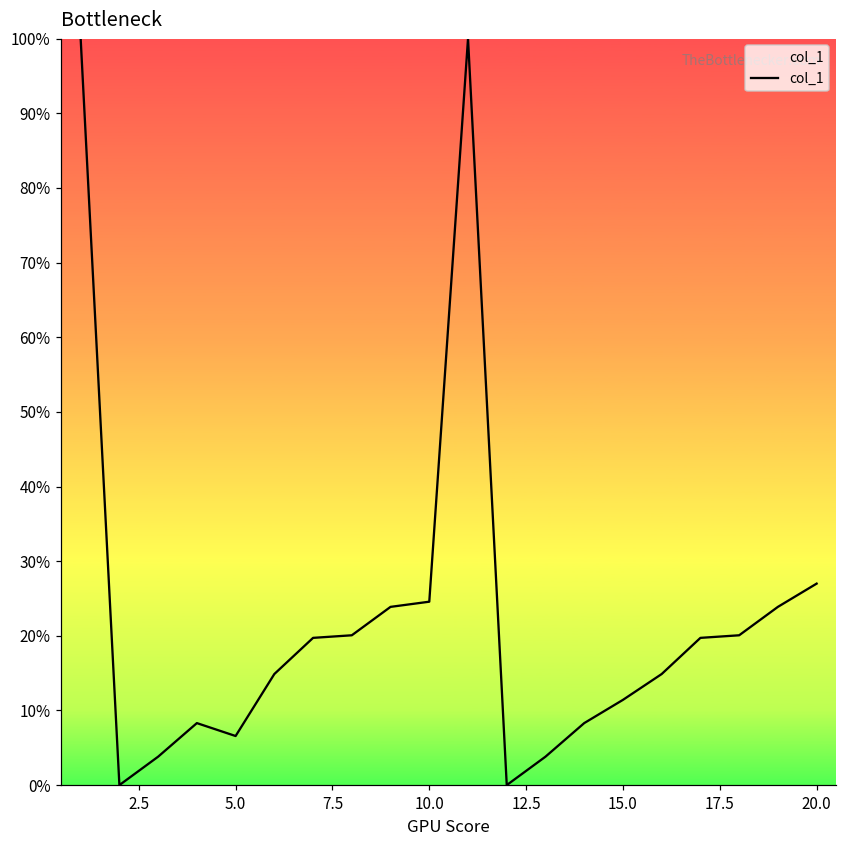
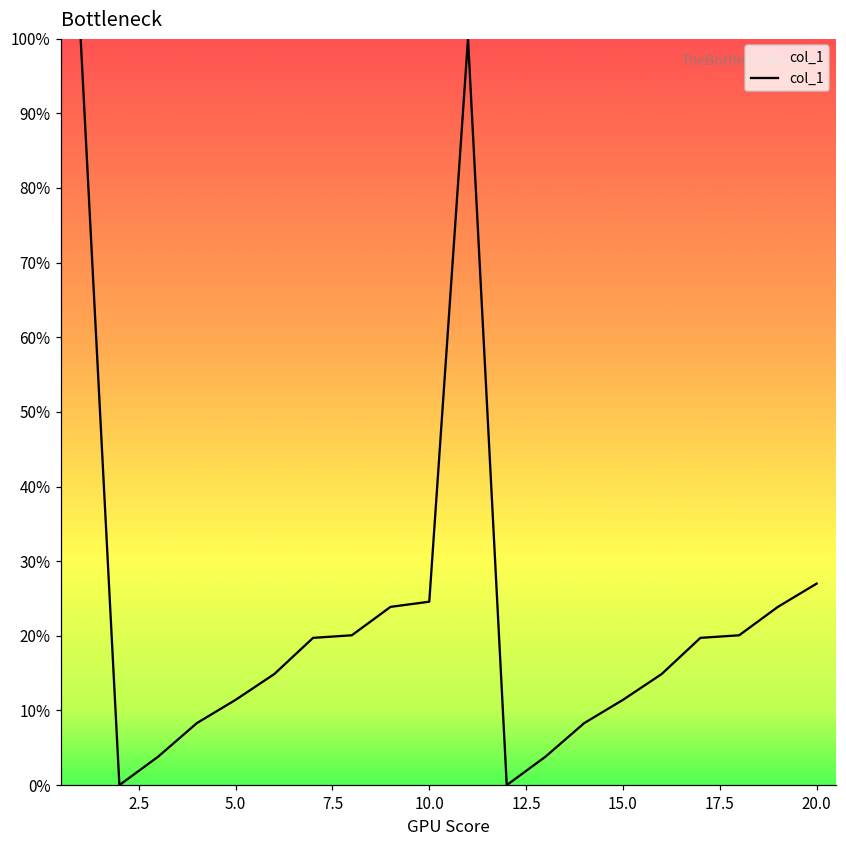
  {
-   "5.0": "7%",
+   "5.0": "11%",
    "10.0": "25%",
    "15.0": "11%",
    "20.0": "27%"
  }
